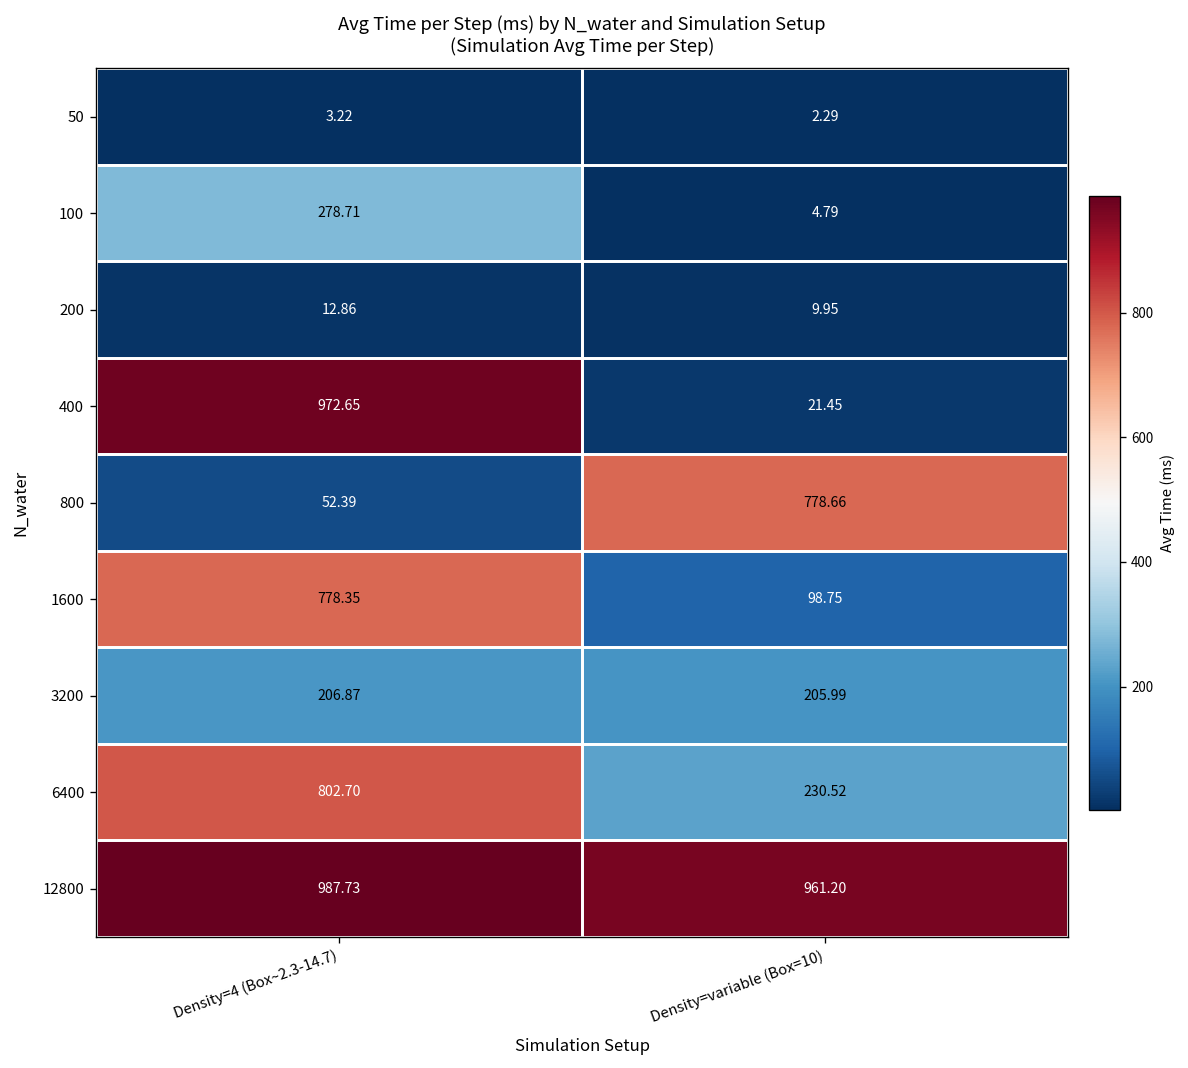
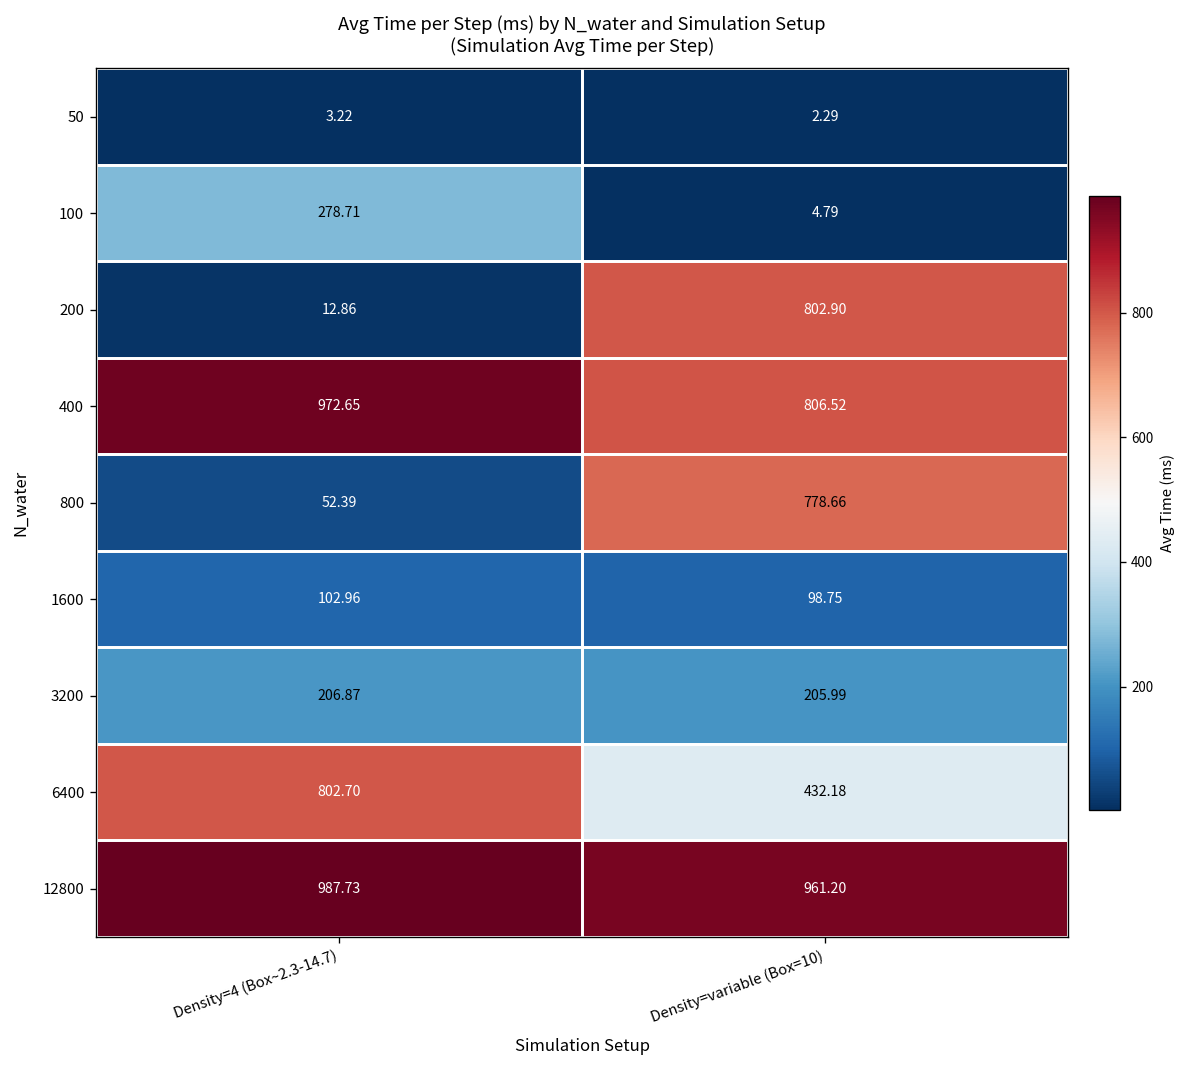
  {
    "50": {
      "Density=4 (Box~2.3-14.7)": 3.22,
      "Density=variable (Box=10)": 2.29
    },
    "100": {
      "Density=4 (Box~2.3-14.7)": 278.71,
      "Density=variable (Box=10)": 4.79
    },
    "200": {
      "Density=4 (Box~2.3-14.7)": 12.86,
-     "Density=variable (Box=10)": 9.95
+     "Density=variable (Box=10)": 802.90
    },
    "400": {
      "Density=4 (Box~2.3-14.7)": 972.65,
-     "Density=variable (Box=10)": 21.45
+     "Density=variable (Box=10)": 806.52
    },
    "800": {
      "Density=4 (Box~2.3-14.7)": 52.39,
      "Density=variable (Box=10)": 778.66
    },
    "1600": {
-     "Density=4 (Box~2.3-14.7)": 778.35,
+     "Density=4 (Box~2.3-14.7)": 102.96,
      "Density=variable (Box=10)": 98.75
    },
    "3200": {
      "Density=4 (Box~2.3-14.7)": 206.87,
      "Density=variable (Box=10)": 205.99
    },
    "6400": {
      "Density=4 (Box~2.3-14.7)": 802.70,
-     "Density=variable (Box=10)": 230.52
+     "Density=variable (Box=10)": 432.18
    },
    "12800": {
      "Density=4 (Box~2.3-14.7)": 987.73,
      "Density=variable (Box=10)": 961.20
    }
  }
